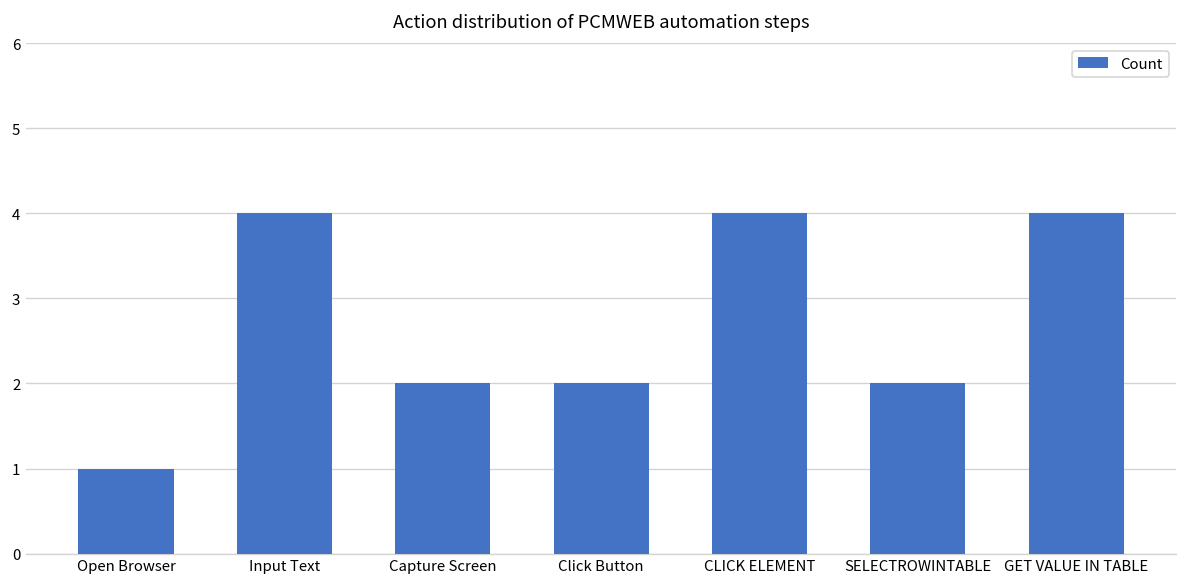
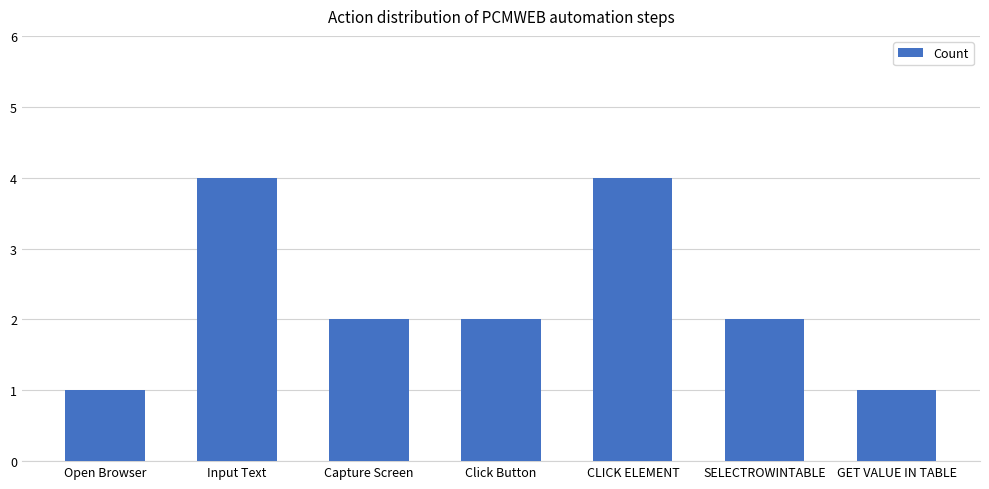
  {
    "Open Browser": 1,
    "Input Text": 4,
    "Capture Screen": 2,
    "Click Button": 2,
    "CLICK ELEMENT": 4,
    "SELECTROWINTABLE": 2,
-   "GET VALUE IN TABLE": 4
+   "GET VALUE IN TABLE": 1
  }
